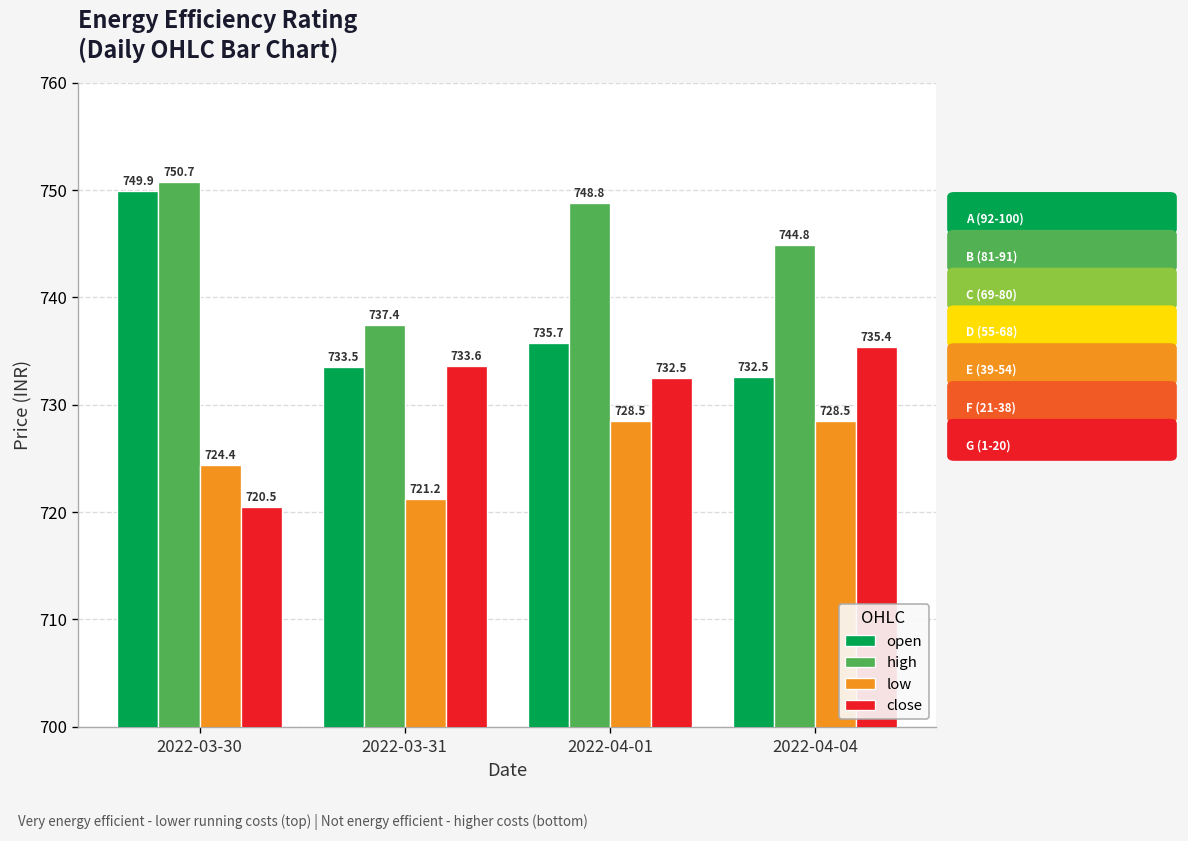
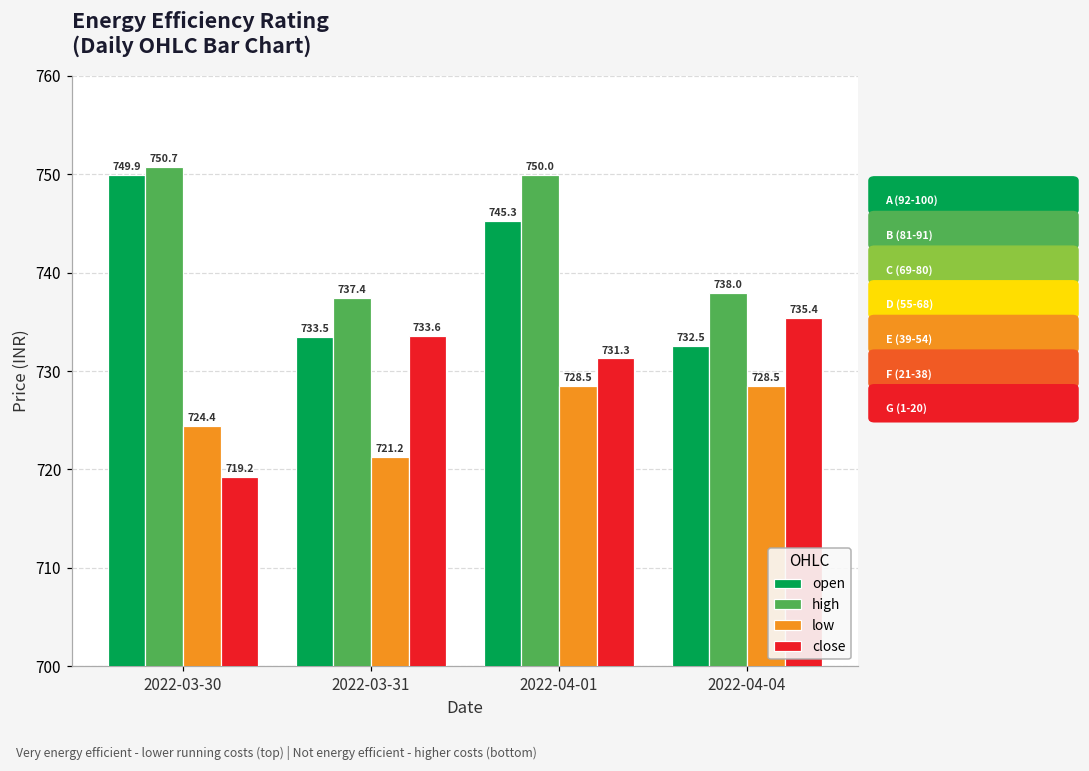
  {
    "open": {
      "2022-03-30": 749.9,
      "2022-03-31": 733.5,
-     "2022-04-01": 735.7,
+     "2022-04-01": 745.3,
      "2022-04-04": 732.5
    },
    "high": {
      "2022-03-30": 750.7,
      "2022-03-31": 737.4,
-     "2022-04-01": 748.8,
-     "2022-04-04": 744.8
+     "2022-04-01": 750.0,
+     "2022-04-04": 738.0
    },
    "low": {
      "2022-03-30": 724.4,
      "2022-03-31": 721.2,
      "2022-04-01": 728.5,
      "2022-04-04": 728.5
    },
    "close": {
-     "2022-03-30": 720.5,
+     "2022-03-30": 719.2,
      "2022-03-31": 733.6,
-     "2022-04-01": 732.5,
+     "2022-04-01": 731.3,
      "2022-04-04": 735.4
    }
  }
